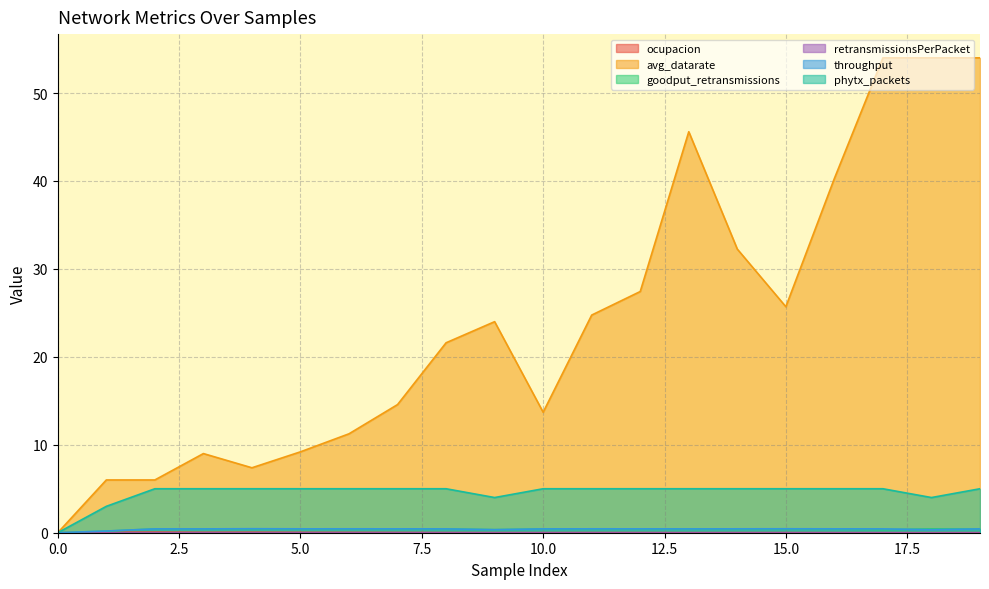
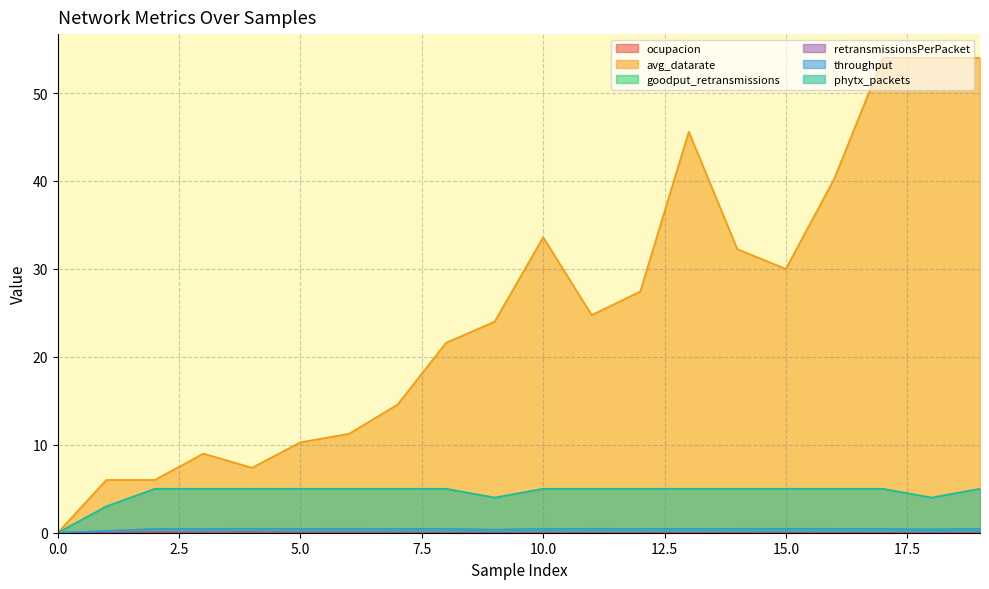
  {
    "avg_datarate": {
-     "5.0": 9,
-     "10.0": 14,
-     "15.0": 26
+     "5.0": 10,
+     "10.0": 34,
+     "15.0": 30
    }
  }
